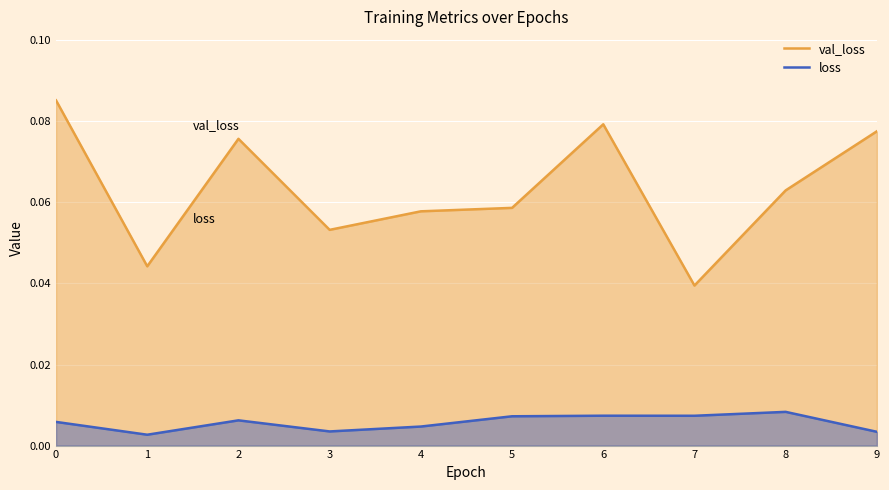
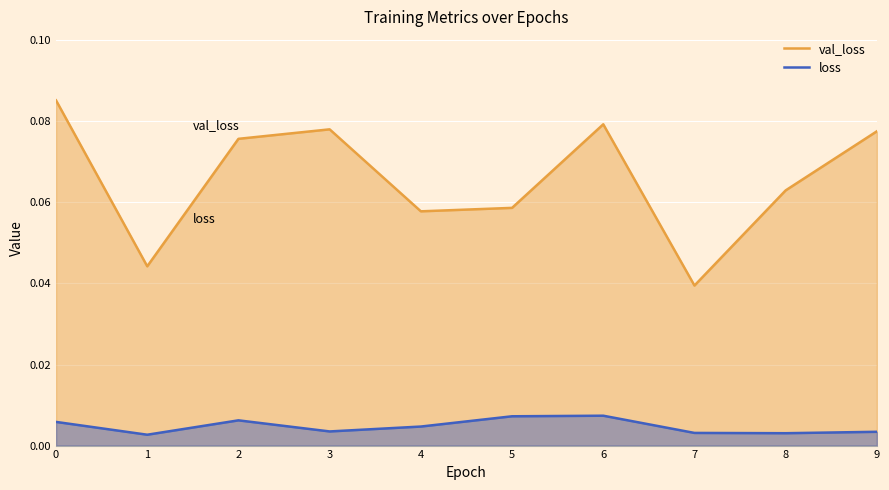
  {
    "val_loss": {
      "0": 0.085,
      "1": 0.044,
      "2": 0.076,
-     "3": 0.053,
+     "3": 0.078,
      "4": 0.058,
      "5": 0.059,
      "6": 0.079,
      "7": 0.039,
      "8": 0.063,
      "9": 0.078
    },
    "loss": {
      "0": 0.006,
      "1": 0.003,
      "2": 0.006,
      "3": 0.003,
      "4": 0.005,
      "5": 0.007,
      "6": 0.007,
-     "7": 0.007,
-     "8": 0.008,
+     "7": 0.003,
+     "8": 0.003,
      "9": 0.003
    }
  }
